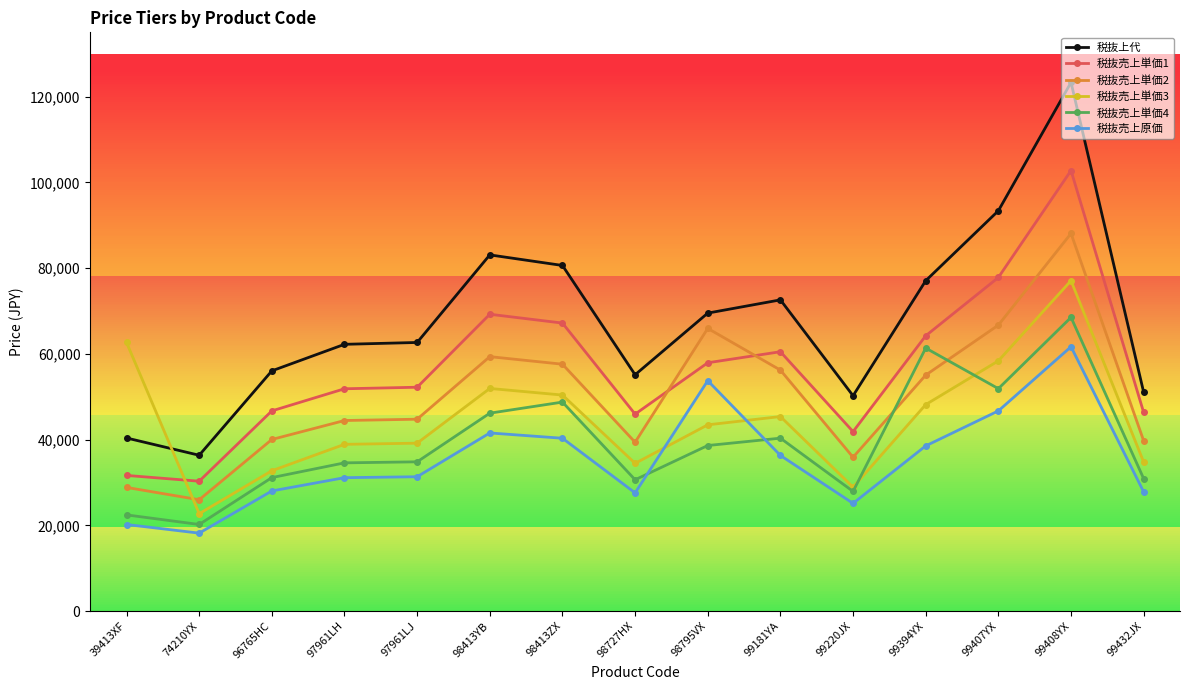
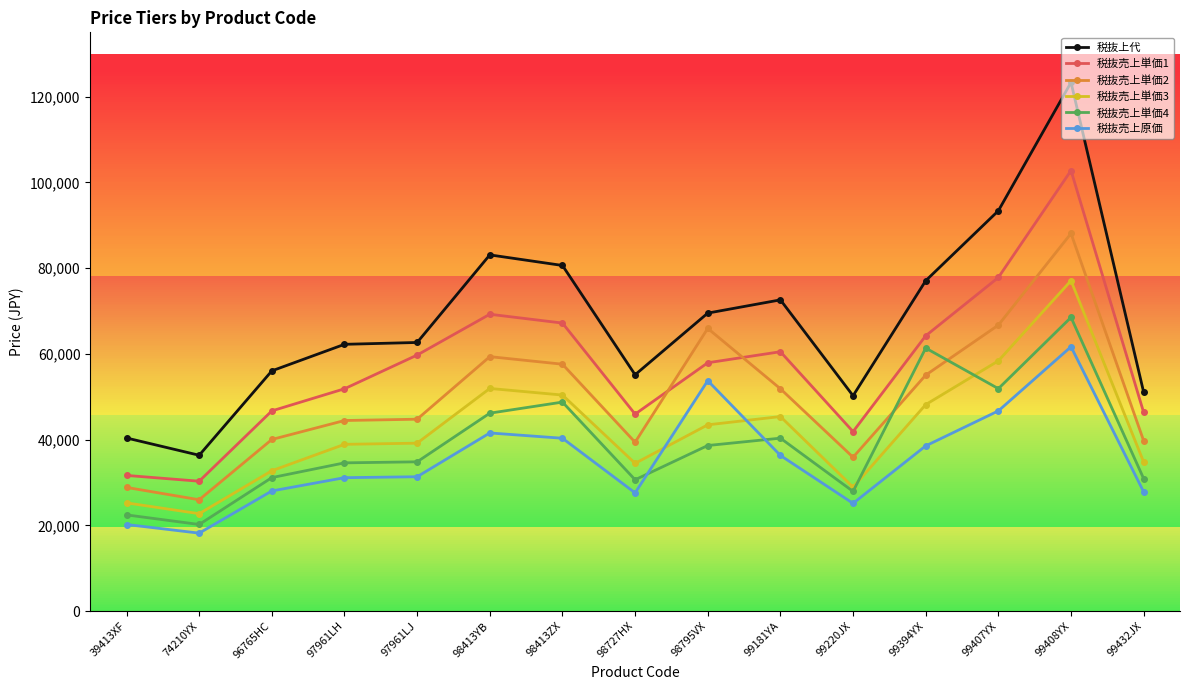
  {
    "税抜上代": {
      "39413XF": "40,000",
      "74210YX": "36,000",
      "96765HC": "56,000",
      "97961LH": "62,000",
      "97961LJ": "63,000",
      "98413YB": "83,000",
      "98413ZX": "81,000",
      "98727HX": "55,000",
      "98795VX": "70,000",
      "99181YA": "73,000",
      "99220JX": "50,000",
      "99394YX": "77,000",
      "99407YX": "93,000",
      "99432JX": "51,000"
    },
    "税抜売上単価1": {
      "39413XF": "32,000",
      "74210YX": "30,000",
      "96765HC": "47,000",
      "97961LH": "52,000",
-     "97961LJ": "52,000",
+     "97961LJ": "60,000",
      "98413YB": "69,000",
      "98413ZX": "67,000",
      "98727HX": "46,000",
      "98795VX": "58,000",
      "99181YA": "60,000",
      "99220JX": "42,000",
      "99394YX": "64,000",
      "99407YX": "78,000",
      "99408YX": "103,000",
      "99432JX": "46,000"
    },
    "税抜売上単価2": {
      "39413XF": "29,000",
      "74210YX": "26,000",
      "96765HC": "40,000",
      "97961LH": "44,000",
      "97961LJ": "45,000",
      "98413YB": "59,000",
      "98413ZX": "58,000",
      "98727HX": "39,000",
      "98795VX": "66,000",
-     "99181YA": "56,000",
+     "99181YA": "52,000",
      "99220JX": "36,000",
      "99394YX": "55,000",
      "99407YX": "67,000",
      "99408YX": "88,000",
      "99432JX": "40,000"
    },
    "税抜売上単価3": {
-     "39413XF": "63,000",
+     "39413XF": "25,000",
      "74210YX": "23,000",
      "96765HC": "33,000",
      "97961LH": "39,000",
      "97961LJ": "39,000",
      "98413YB": "52,000",
      "98413ZX": "50,000",
      "98727HX": "34,000",
      "98795VX": "43,000",
      "99181YA": "45,000",
      "99220JX": "29,000",
      "99394YX": "48,000",
      "99407YX": "58,000",
      "99408YX": "77,000",
      "99432JX": "35,000"
    },
    "税抜売上単価4": {
      "39413XF": "22,000",
      "74210YX": "20,000",
      "96765HC": "31,000",
      "97961LH": "35,000",
      "97961LJ": "35,000",
      "98413YB": "46,000",
      "98413ZX": "49,000",
      "98727HX": "31,000",
      "98795VX": "39,000",
      "99181YA": "40,000",
      "99220JX": "28,000",
      "99394YX": "61,000",
      "99407YX": "52,000",
      "99408YX": "69,000",
      "99432JX": "31,000"
    },
    "税抜売上原価": {
      "39413XF": "20,000",
      "74210YX": "18,000",
      "96765HC": "28,000",
      "97961LH": "31,000",
      "97961LJ": "31,000",
      "98413YB": "42,000",
      "98413ZX": "40,000",
      "98727HX": "28,000",
      "98795VX": "54,000",
      "99181YA": "36,000",
      "99220JX": "25,000",
      "99394YX": "39,000",
      "99407YX": "47,000",
      "99408YX": "62,000",
      "99432JX": "28,000"
    }
  }
